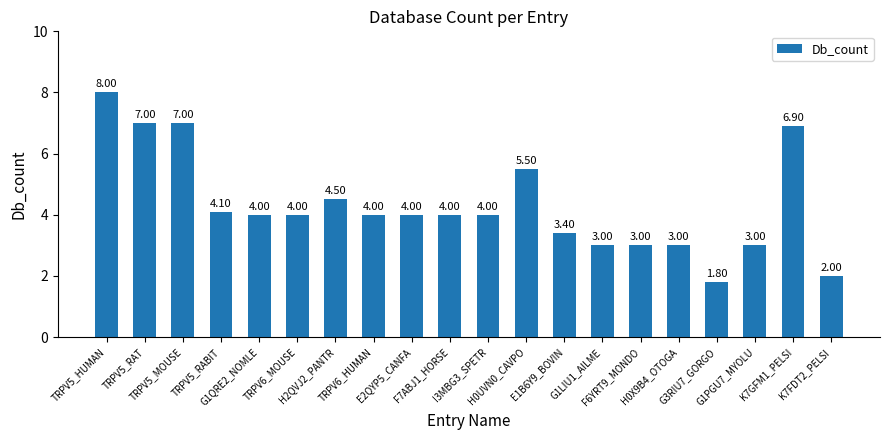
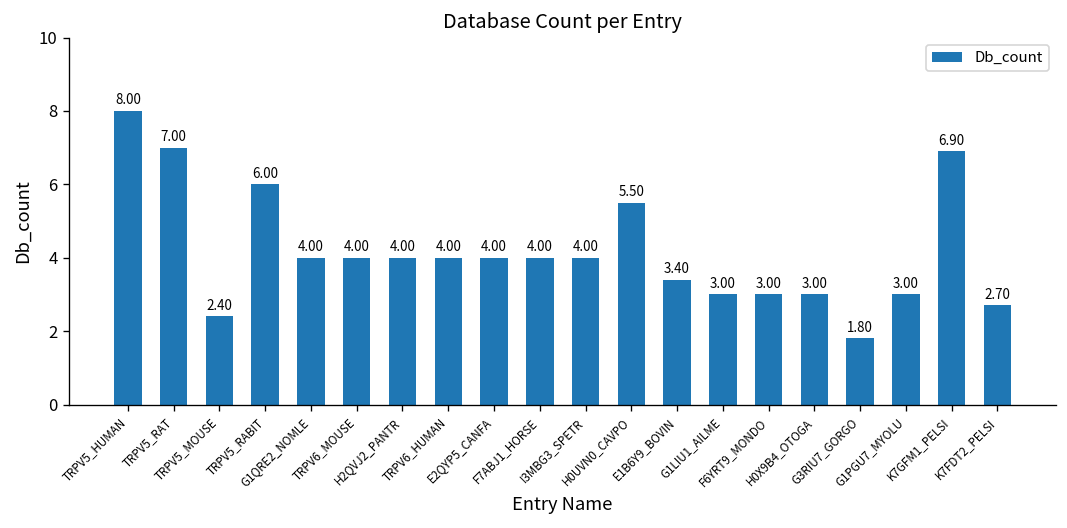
  {
    "TRPV5_HUMAN": 8.00,
    "TRPV5_RAT": 7.00,
-   "TRPV5_MOUSE": 7.00,
-   "TRPV5_RABIT": 4.10,
+   "TRPV5_MOUSE": 2.40,
+   "TRPV5_RABIT": 6.00,
    "G1QRE2_NOMLE": 4.00,
    "TRPV6_MOUSE": 4.00,
-   "H2QVJ2_PANTR": 4.50,
+   "H2QVJ2_PANTR": 4.00,
    "TRPV6_HUMAN": 4.00,
    "E2QYP5_CANFA": 4.00,
    "F7ABJ1_HORSE": 4.00,
    "I3MBG3_SPETR": 4.00,
    "H0UVN0_CAVPO": 5.50,
    "E1B6Y9_BOVIN": 3.40,
    "G1LIU1_AILME": 3.00,
    "F6YRT9_MONDO": 3.00,
    "H0X9B4_OTOGA": 3.00,
    "G3RIU7_GORGO": 1.80,
    "G1PGU7_MYOLU": 3.00,
    "K7GFM1_PELSI": 6.90,
-   "K7FDT2_PELSI": 2.00
+   "K7FDT2_PELSI": 2.70
  }
